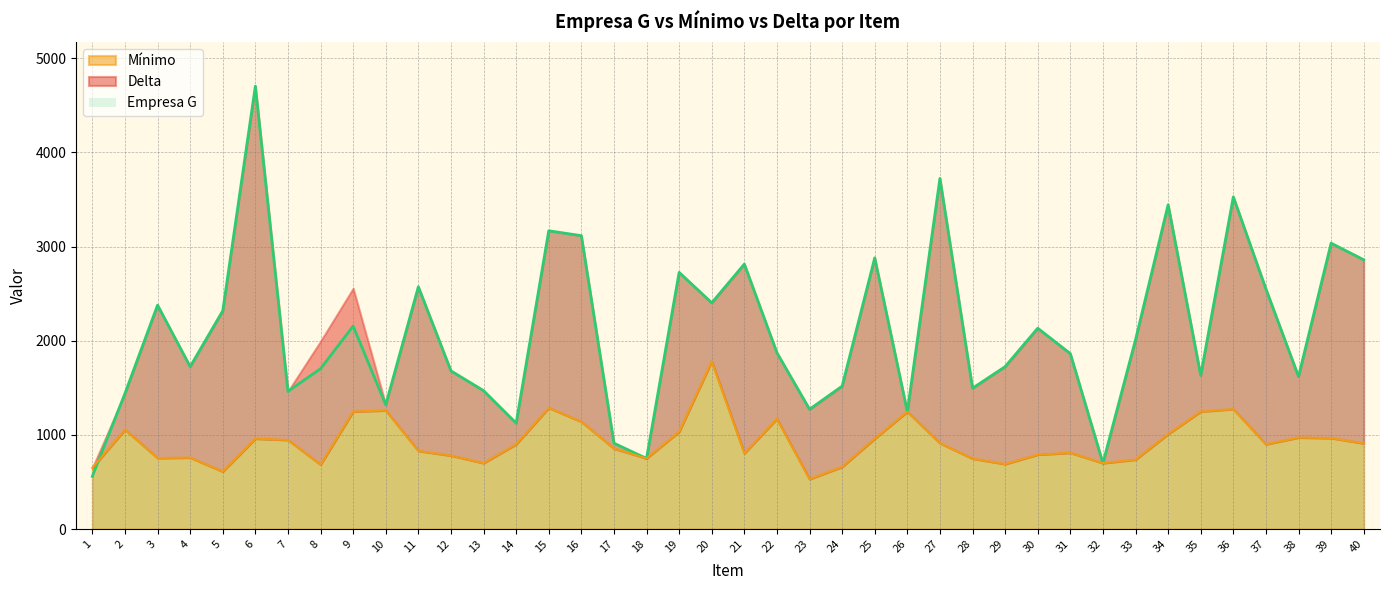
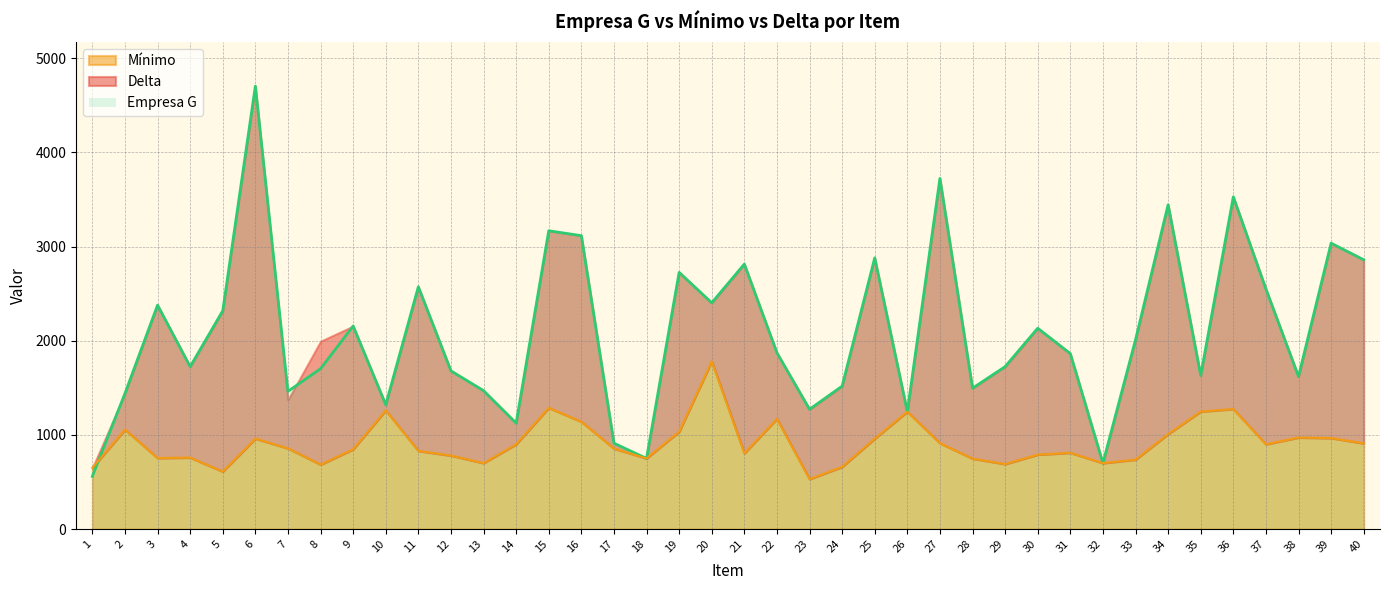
  {
    "Mínimo": {
      "2": 1100,
      "3": 800,
      "4": 800,
      "5": 600,
      "6": 1000,
-     "7": 950,
+     "7": 860,
      "8": 700,
-     "9": 1200,
+     "9": 800,
      "10": 1300,
      "11": 800,
      "12": 800,
      "13": 700,
      "14": 900,
      "15": 1300,
      "16": 1100,
      "17": 900,
      "19": 1000,
      "20": 1800,
      "21": 800,
      "22": 1200,
      "23": 500,
      "24": 700,
      "25": 1000,
      "27": 900,
      "28": 700,
      "29": 700,
      "30": 800,
      "31": 800,
      "33": 700,
      "34": 1000,
      "35": 1200,
      "36": 1300,
      "37": 900,
      "38": 1000,
      "39": 1000,
      "40": 900
    },
    "Delta": {
      "8": 1300
    },
    "Empresa G": {
      "1": 600,
      "8": 1700
    }
  }
